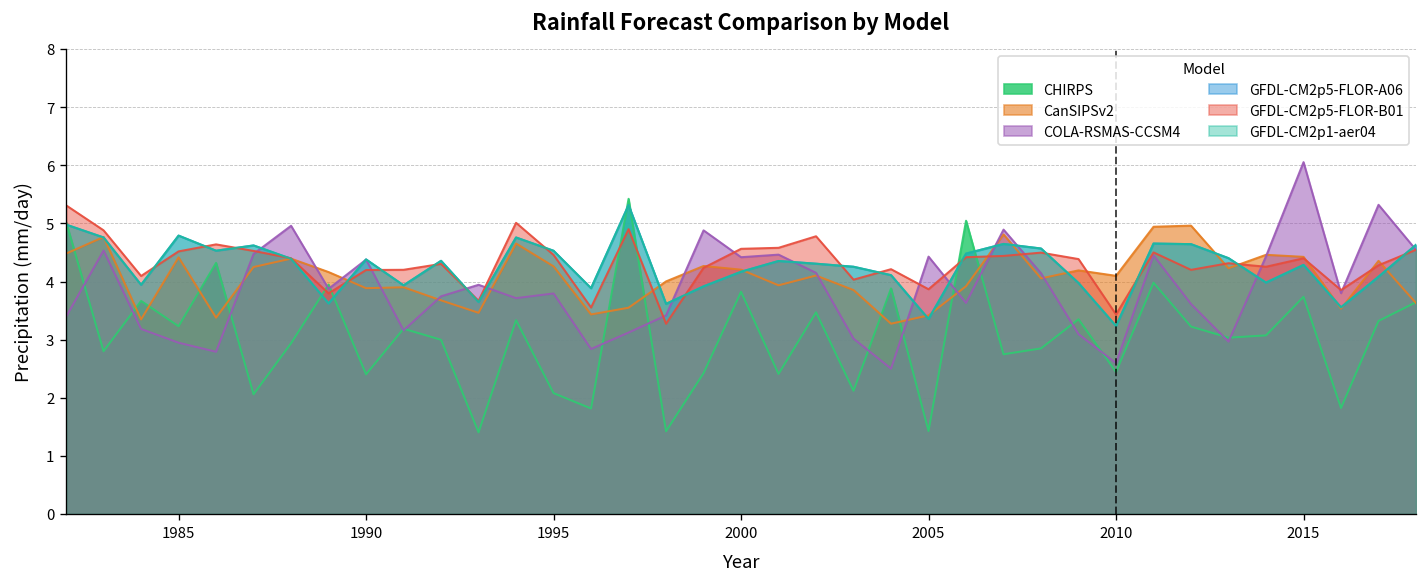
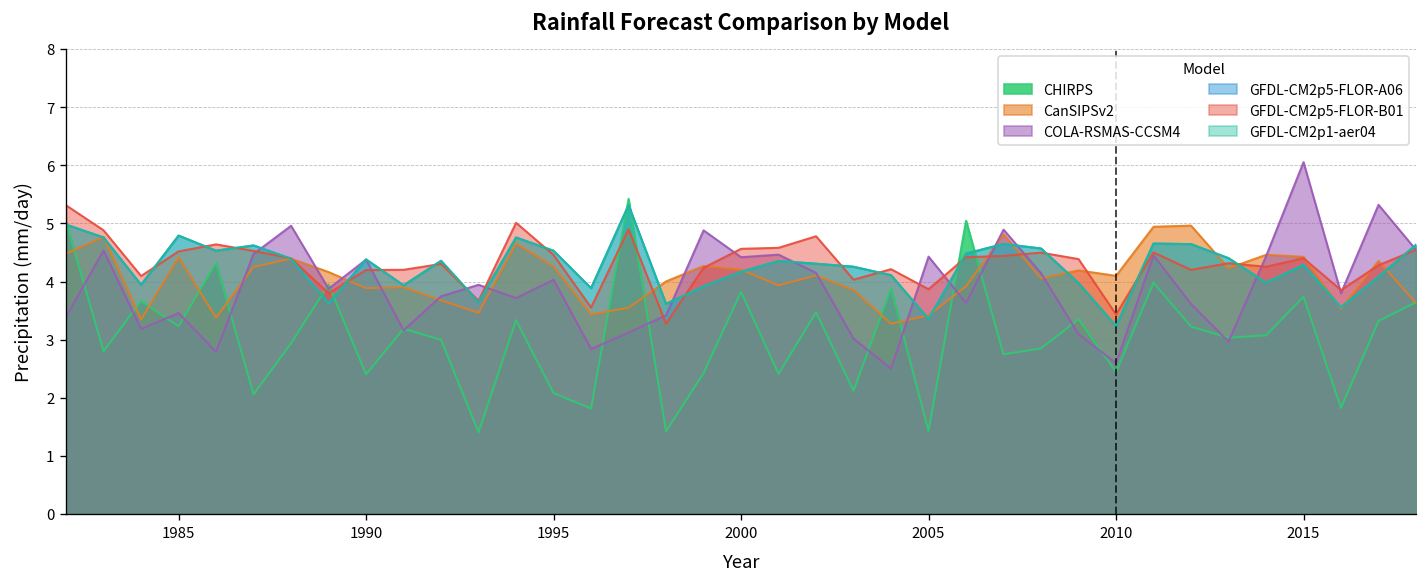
  {
    "COLA-RSMAS-CCSM4": {
-     "1985": 2.9,
-     "1995": 3.8,
+     "1985": 3.5,
+     "1995": 4.0,
      "2000": 4.4,
      "2005": 4.4,
      "2010": 2.6,
      "2015": 6.1
    }
  }
